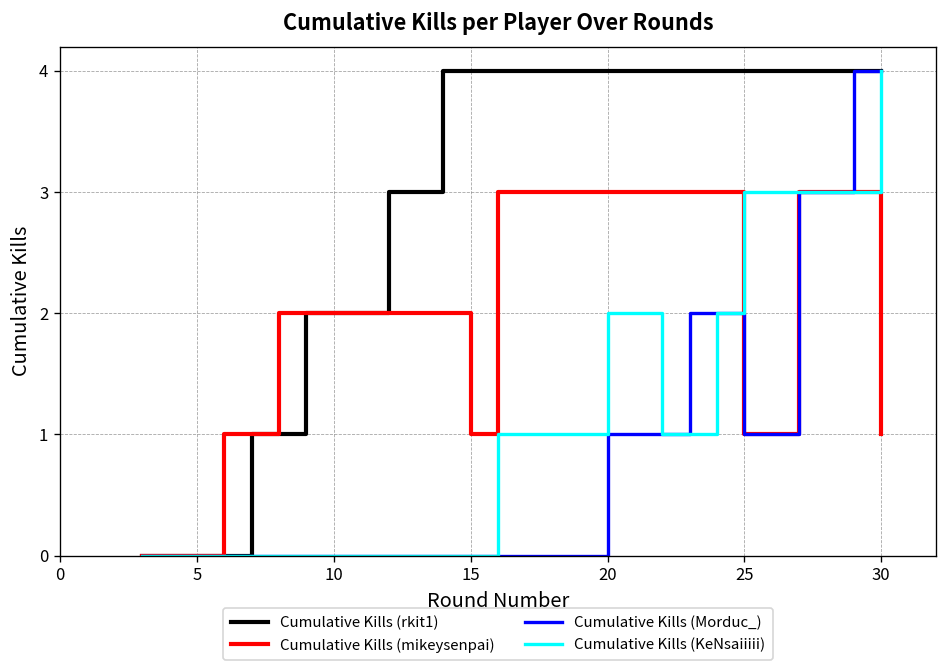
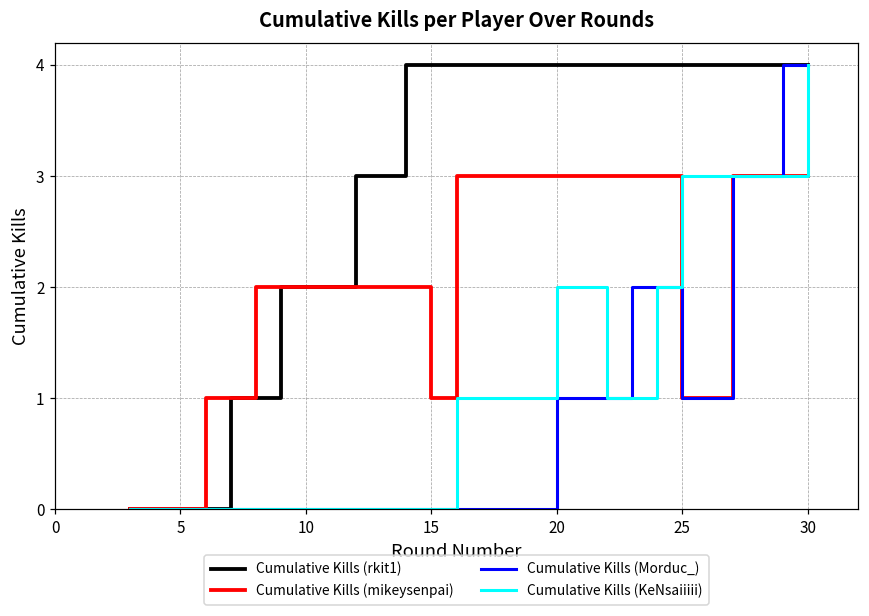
  {
    "Cumulative Kills (rkit1)": {
      "15": 4,
      "20": 4,
      "25": 4
    },
    "Cumulative Kills (mikeysenpai)": {
      "15": 1,
      "20": 3,
-     "30": 1
+     "30": 3
    },
    "Cumulative Kills (Morduc_)": {
      "20": 1
    },
    "Cumulative Kills (KeNsaiiiii)": {
      "20": 2,
      "25": 3
    }
  }
